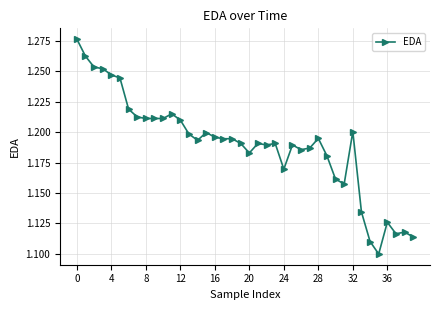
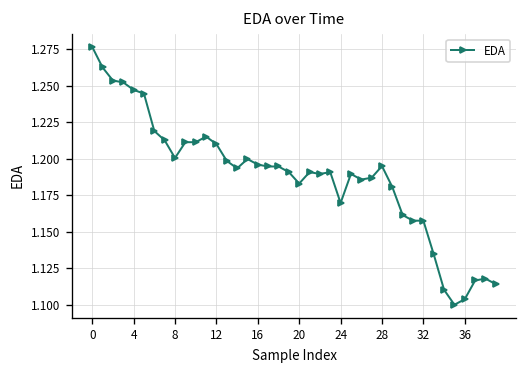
  {
    "0": 1.277,
    "4": 1.247,
-   "8": 1.211,
+   "8": 1.200,
    "12": 1.210,
    "16": 1.196,
    "20": 1.183,
    "24": 1.170,
    "28": 1.195,
-   "32": 1.201,
-   "36": 1.126
+   "32": 1.157,
+   "36": 1.104
  }
